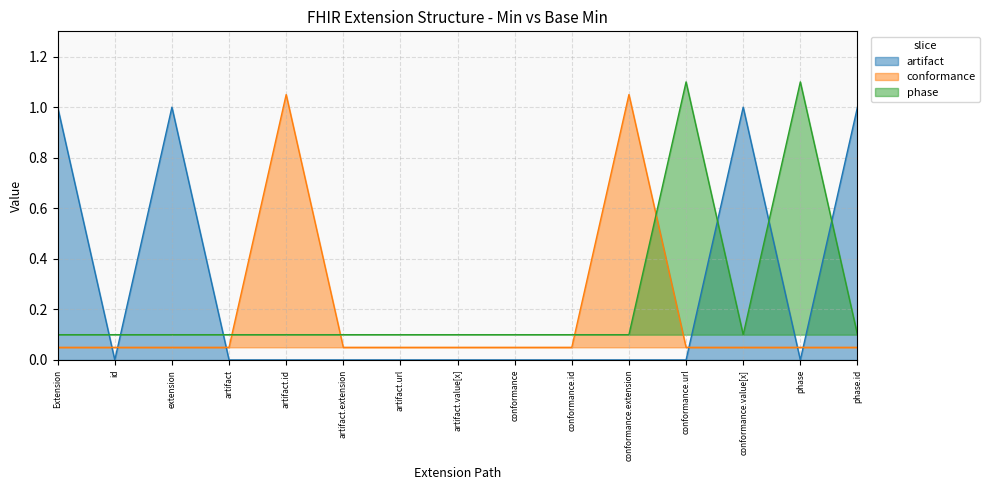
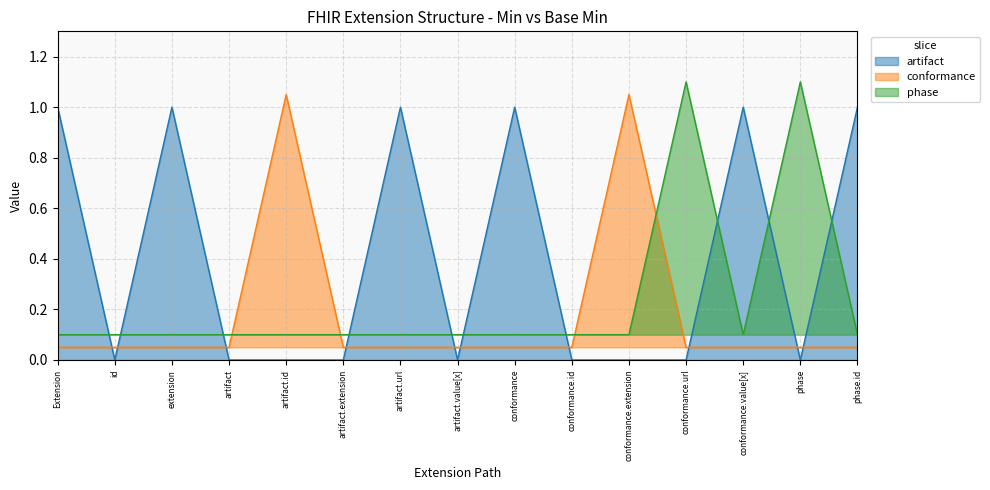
  {
    "artifact": {
      "Extension": 1,
      "id": 0,
      "extension": 1,
      "artifact": 0,
      "artifact.id": 0,
      "artifact.extension": 0,
-     "artifact.url": 0,
+     "artifact.url": 1,
      "artifact.value[x]": 0,
-     "conformance": 0,
+     "conformance": 1,
      "conformance.id": 0,
      "conformance.extension": 0,
      "conformance.url": 0,
      "conformance.value[x]": 1,
      "phase": 0,
      "phase.id": 1
    },
    "conformance": {
      "Extension": 0,
      "id": 0,
      "extension": 0,
      "artifact": 0,
      "artifact.id": 1.05,
      "artifact.extension": 0,
      "artifact.url": 0,
      "artifact.value[x]": 0,
      "conformance": 0,
      "conformance.id": 0,
      "conformance.extension": 1.05,
      "conformance.url": 0,
      "conformance.value[x]": 0,
      "phase": 0,
      "phase.id": 0
    },
    "phase": {
      "Extension": 0,
      "id": 0,
      "extension": 0,
      "artifact": 0,
      "artifact.id": 0,
      "artifact.extension": 0,
      "artifact.url": 0,
      "artifact.value[x]": 0,
      "conformance": 0,
      "conformance.id": 0,
      "conformance.extension": 0,
      "conformance.url": 1.10,
      "conformance.value[x]": 0,
      "phase": 1.10,
      "phase.id": 0
    }
  }
